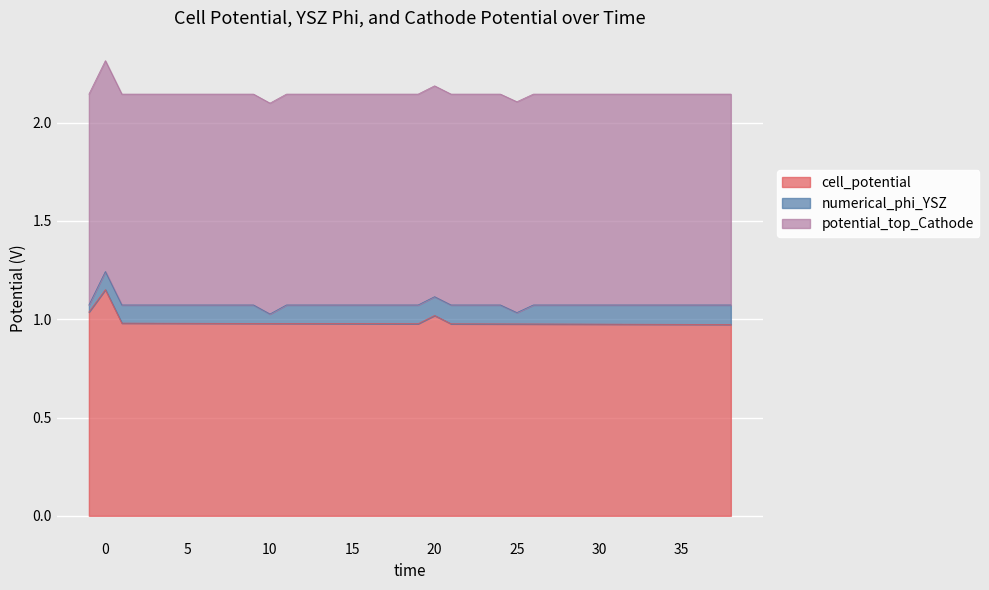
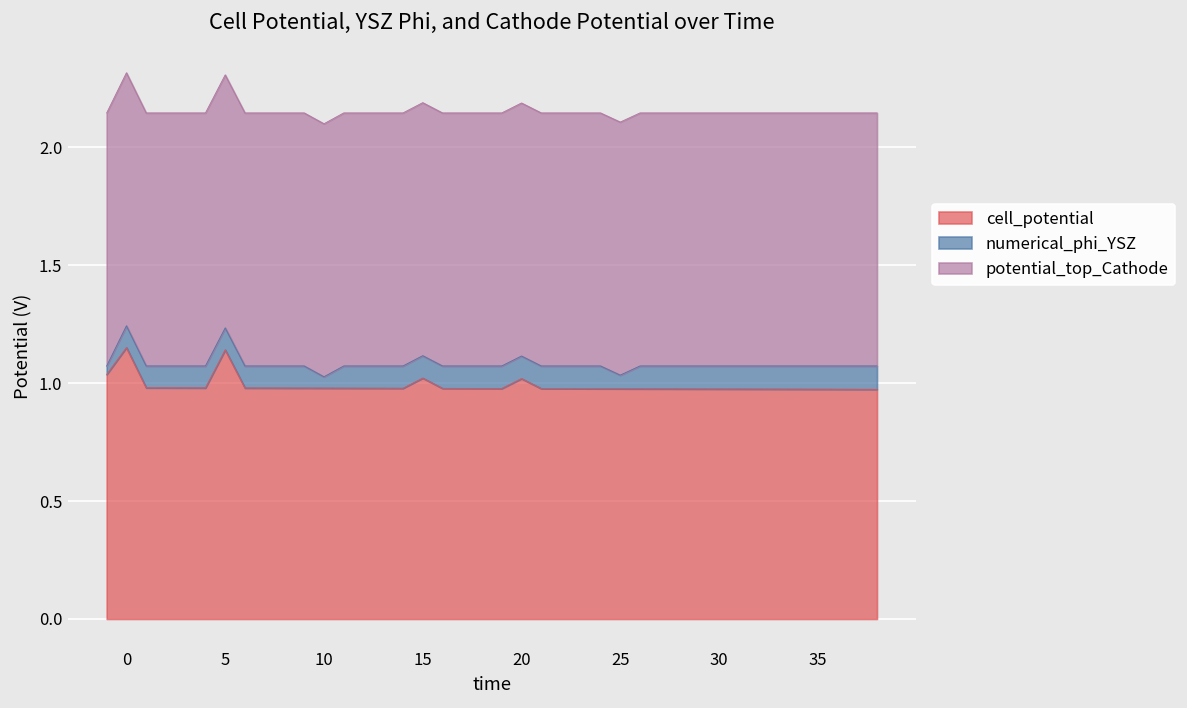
  {
    "cell_potential": {
      "0": 1.15,
-     "5": 0.98,
+     "5": 1.14,
      "10": 0.98,
-     "15": 0.98,
+     "15": 1.02,
      "20": 1.02,
      "25": 0.98,
      "30": 0.98,
      "35": 0.97
    },
    "numerical_phi_YSZ": {
      "0": 0.09,
      "5": 0.09,
      "10": 0.05,
      "15": 0.09,
      "20": 0.10,
      "25": 0.06,
      "30": 0.10,
      "35": 0.10
    },
    "potential_top_Cathode": {
      "0": 1.07,
      "5": 1.07,
      "10": 1.07,
      "15": 1.07,
      "20": 1.07,
      "25": 1.07,
      "30": 1.07,
      "35": 1.07
    }
  }
